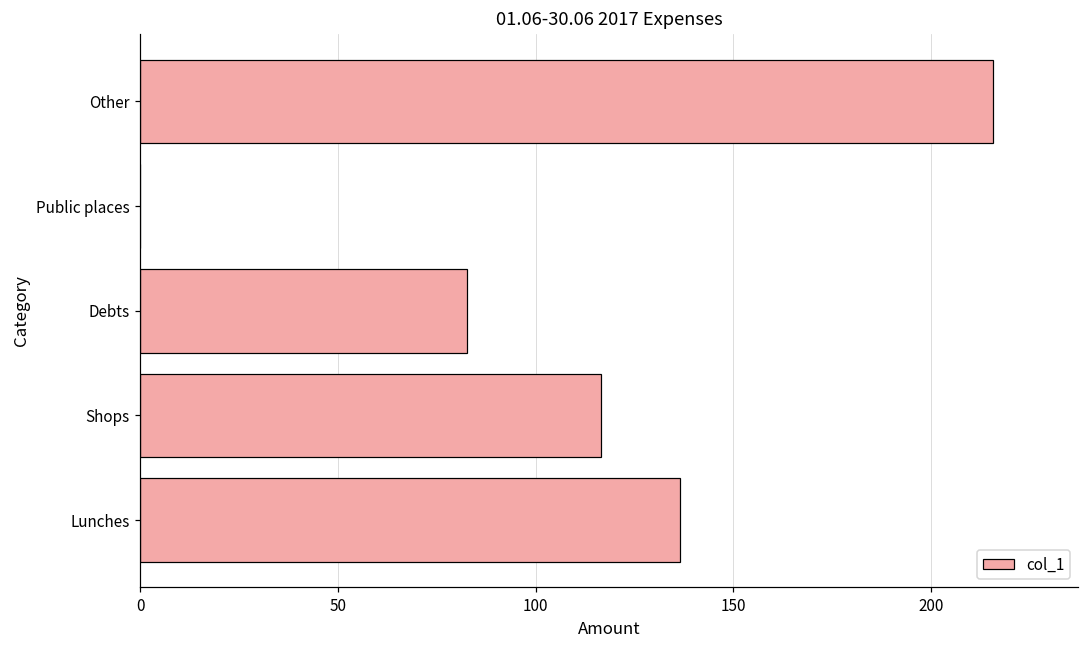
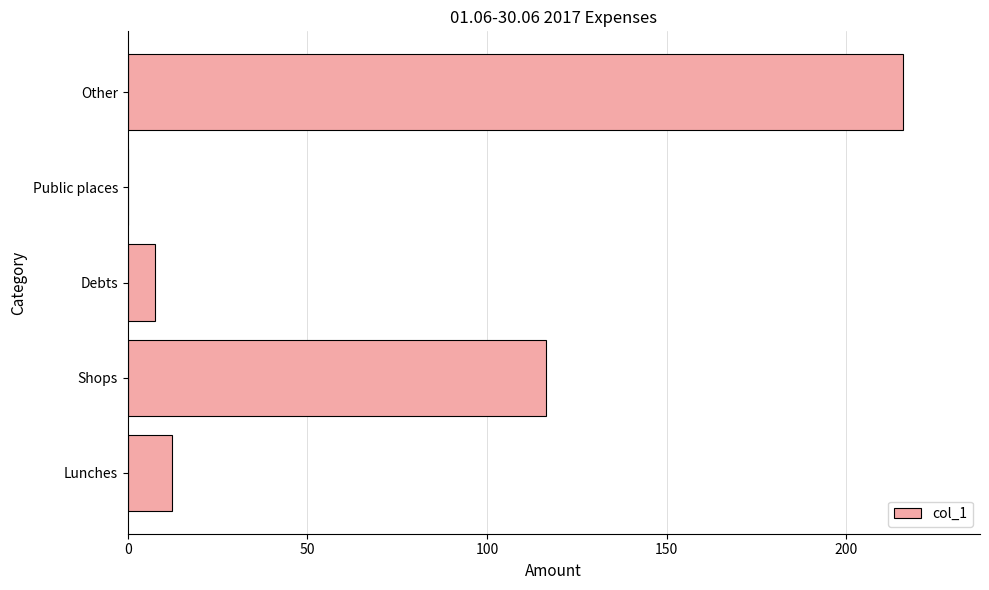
  {
    "Other": 216,
    "Public places": 0,
-   "Debts": 83,
+   "Debts": 8,
    "Shops": 116,
-   "Lunches": 137
+   "Lunches": 12
  }
